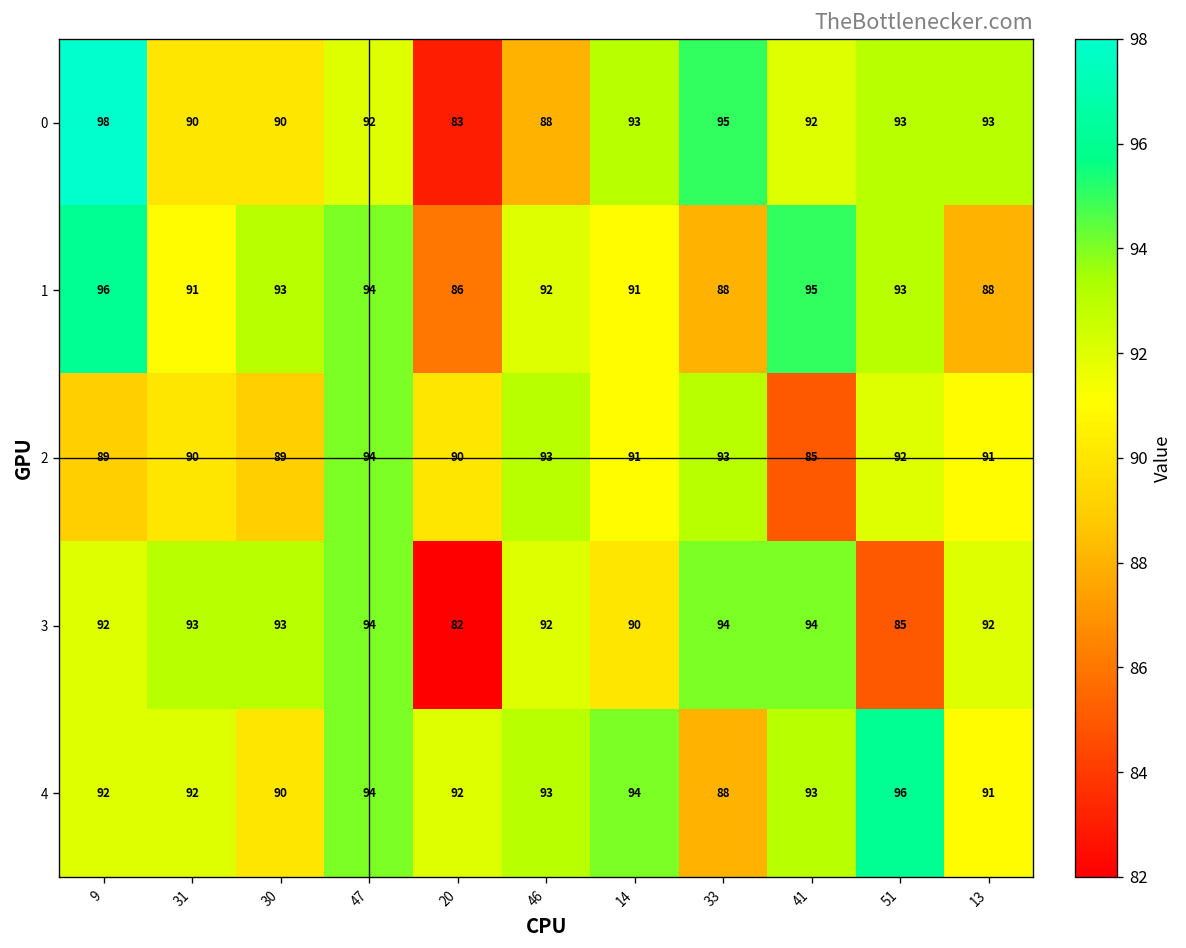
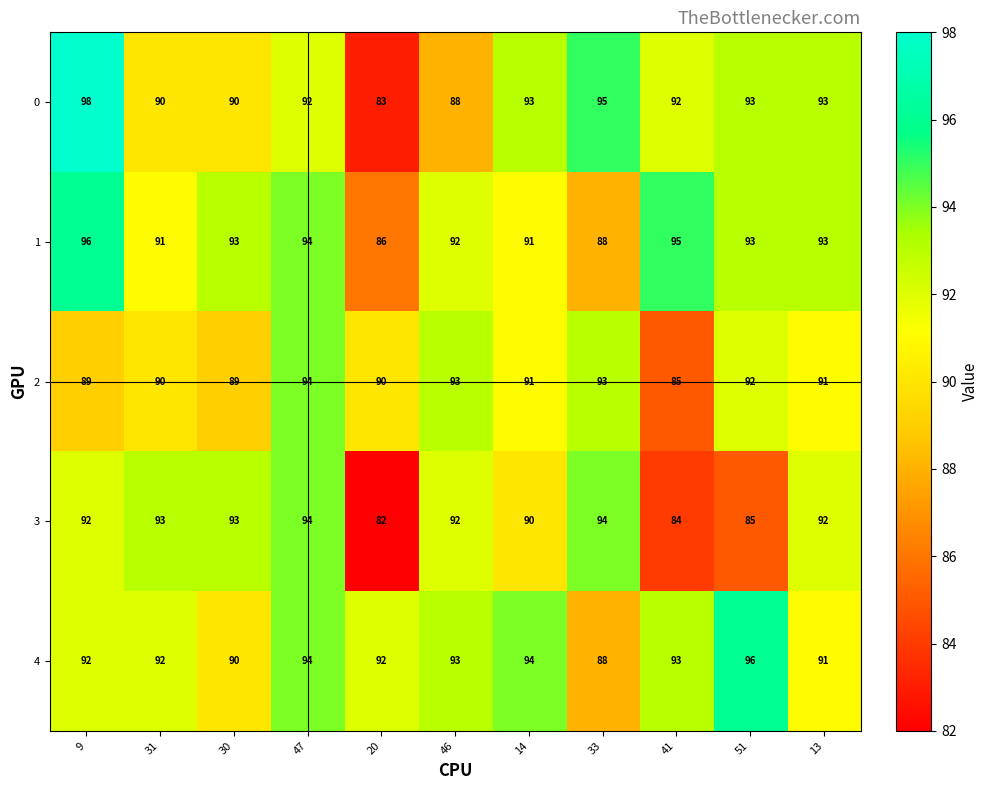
  {
    "0": {
      "9": 98,
      "31": 90,
      "30": 90,
      "47": 92,
      "20": 83,
      "46": 88,
      "14": 93,
      "33": 95,
      "41": 92,
      "51": 93,
      "13": 93
    },
    "1": {
      "9": 96,
      "31": 91,
      "30": 93,
      "47": 94,
      "20": 86,
      "46": 92,
      "14": 91,
      "33": 88,
      "41": 95,
      "51": 93,
-     "13": 88
+     "13": 93
    },
    "2": {
      "9": 89,
      "31": 90,
      "30": 89,
      "47": 94,
      "20": 90,
      "46": 93,
      "14": 91,
      "33": 93,
      "41": 85,
      "51": 92,
      "13": 91
    },
    "3": {
      "9": 92,
      "31": 93,
      "30": 93,
      "47": 94,
      "20": 82,
      "46": 92,
      "14": 90,
      "33": 94,
-     "41": 94,
+     "41": 84,
      "51": 85,
      "13": 92
    },
    "4": {
      "9": 92,
      "31": 92,
      "30": 90,
      "47": 94,
      "20": 92,
      "46": 93,
      "14": 94,
      "33": 88,
      "41": 93,
      "51": 96,
      "13": 91
    }
  }
